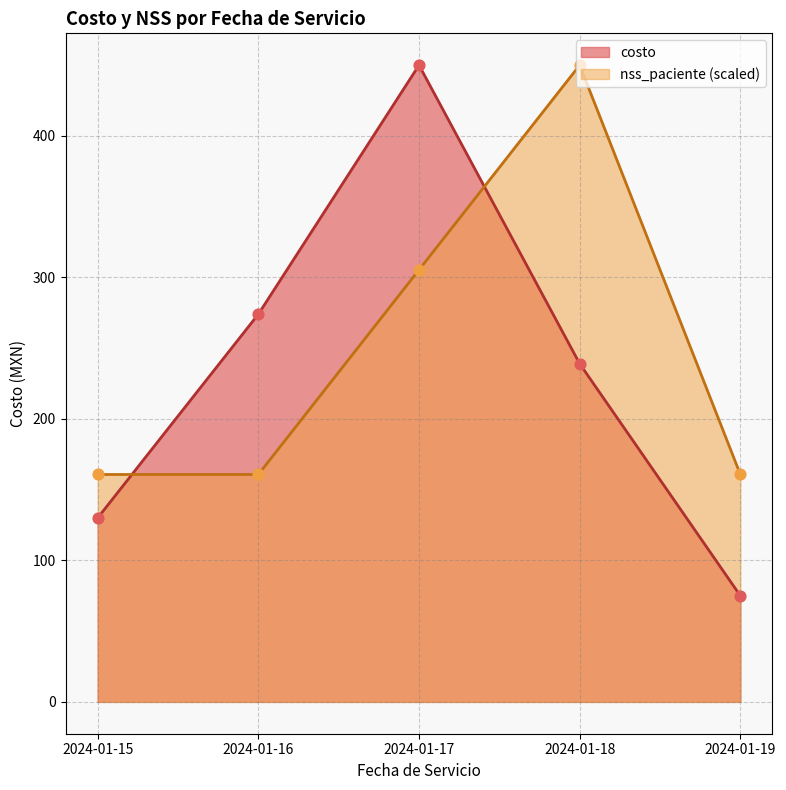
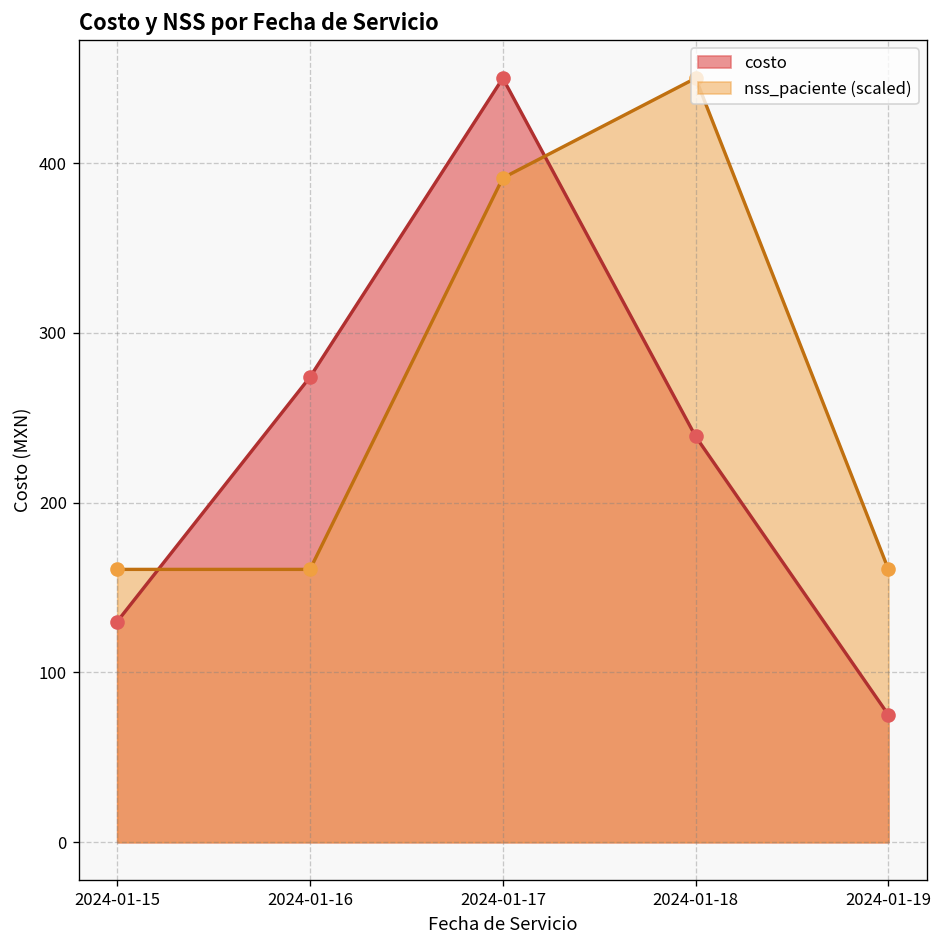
  {
    "costo": {
      "2024-01-15": 130,
      "2024-01-16": 274,
      "2024-01-17": 450,
      "2024-01-18": 239,
      "2024-01-19": 75
    },
    "nss_paciente (scaled)": {
      "2024-01-15": 161,
      "2024-01-16": 161,
-     "2024-01-17": 305,
+     "2024-01-17": 391,
      "2024-01-19": 161
    }
  }
